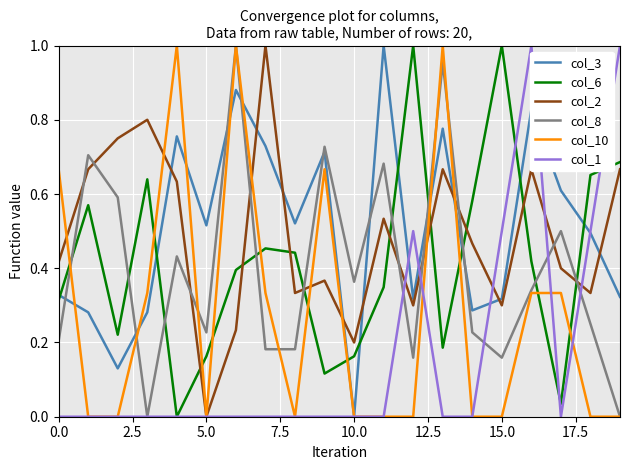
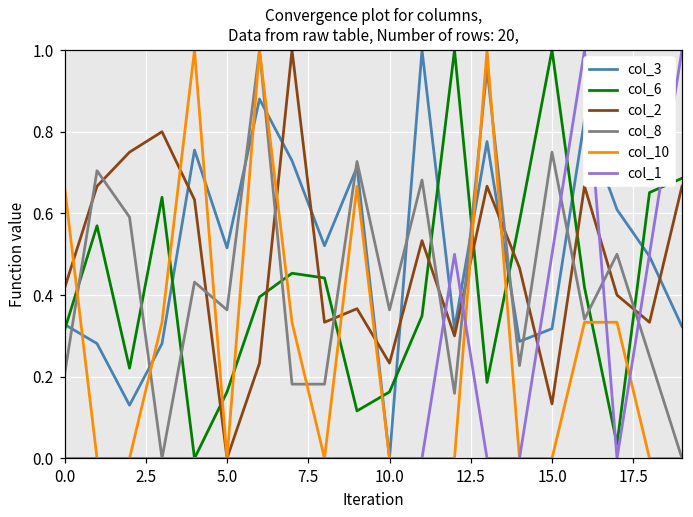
  {
    "col_3": {
      "0.0": 0.33,
      "5.0": 0.52,
      "15.0": 0.32
    },
    "col_6": {
      "0.0": 0.31,
      "5.0": 0.16,
      "10.0": 0.16,
      "15.0": 1.00
    },
    "col_2": {
      "0.0": 0.42,
-     "10.0": 0.20,
-     "15.0": 0.30
+     "10.0": 0.23,
+     "15.0": 0.13
    },
    "col_8": {
      "0.0": 0.20,
-     "5.0": 0.23,
+     "5.0": 0.36,
      "10.0": 0.36,
-     "15.0": 0.16
+     "15.0": 0.75
    },
    "col_10": {
      "0.0": 0.67,
      "15.0": 0.00
    },
    "col_1": {
      "0.0": 0.00,
      "15.0": 0.50
    }
  }
